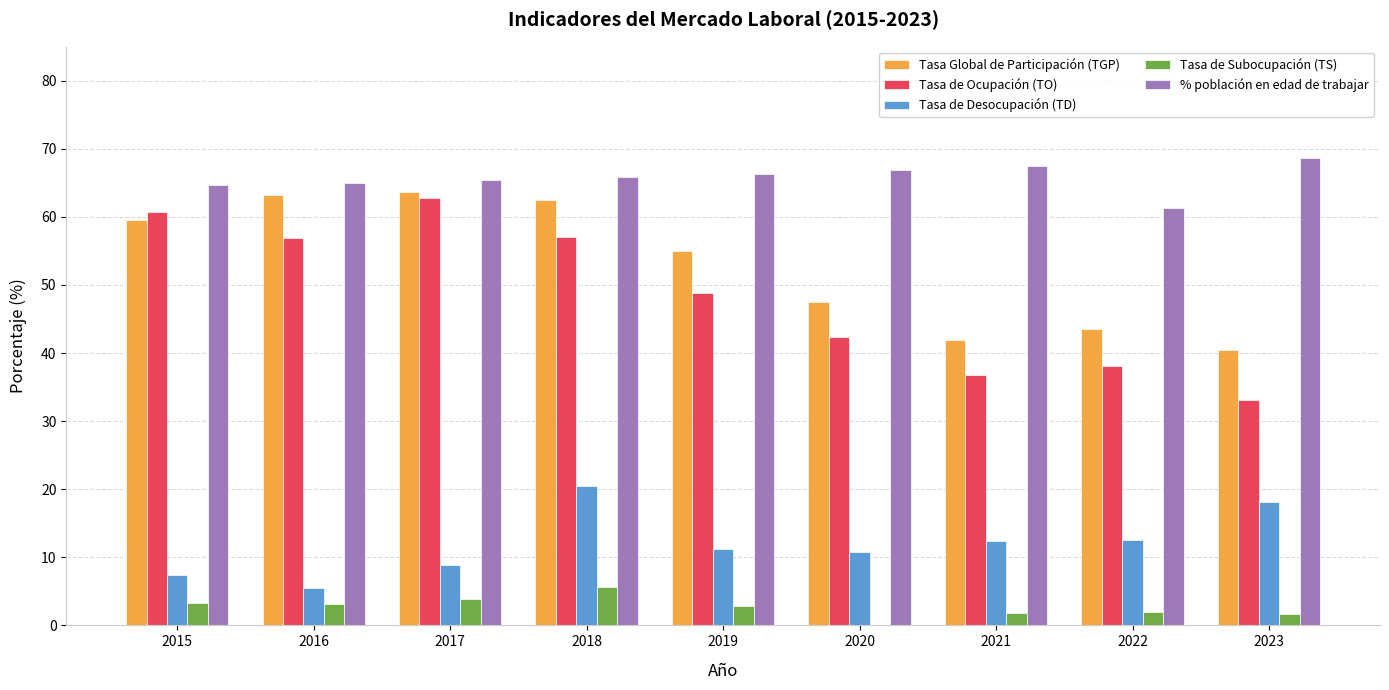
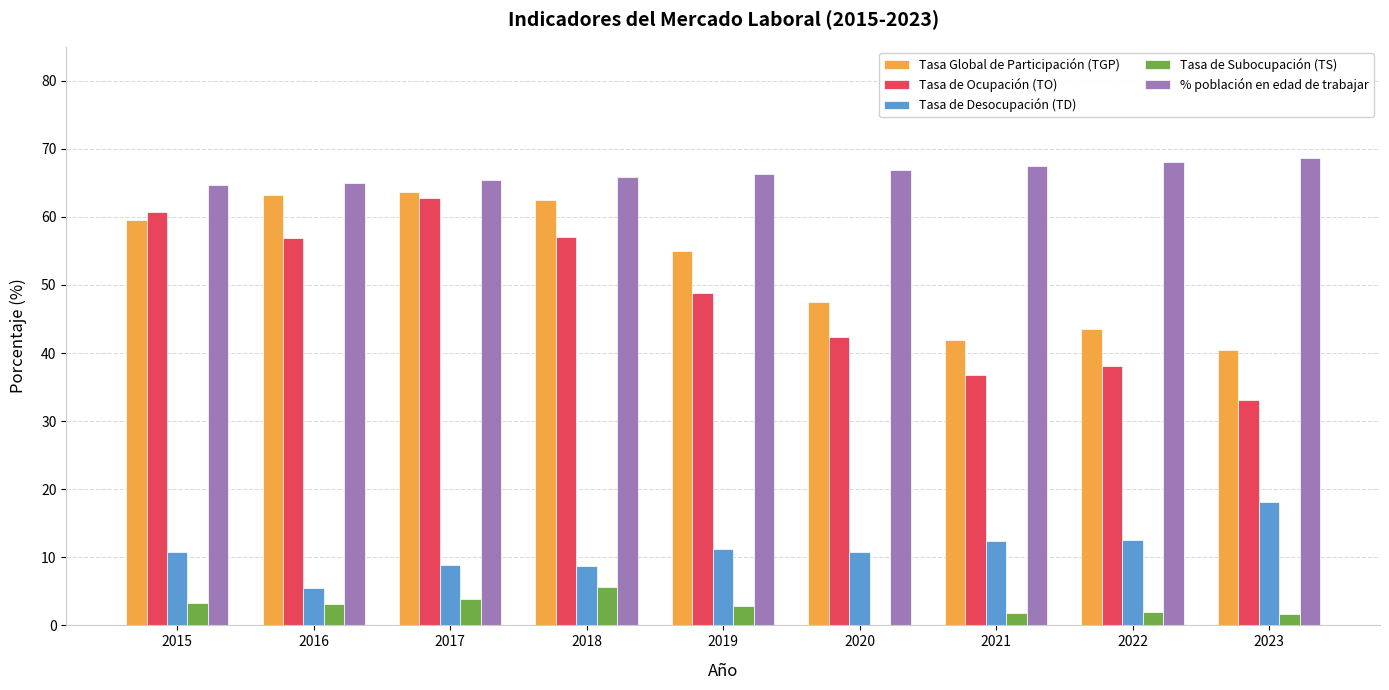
  {
    "Tasa Global de Participación (TGP)": {
      "2015": 60,
      "2016": 63,
      "2017": 64,
      "2018": 63,
      "2019": 55,
      "2020": 48,
      "2021": 42,
      "2022": 43,
      "2023": 41
    },
    "Tasa de Ocupación (TO)": {
      "2015": 61,
      "2016": 57,
      "2017": 63,
      "2018": 57,
      "2019": 49,
      "2020": 42,
      "2021": 37,
      "2022": 38,
      "2023": 33
    },
    "Tasa de Desocupación (TD)": {
-     "2015": 7,
+     "2015": 11,
      "2016": 5,
      "2017": 9,
-     "2018": 21,
+     "2018": 9,
      "2019": 11,
      "2020": 11,
      "2021": 12,
      "2022": 13,
      "2023": 18
    },
    "Tasa de Subocupación (TS)": {
      "2015": 3,
      "2016": 3,
      "2017": 4,
      "2018": 6,
      "2019": 3,
      "2020": 0,
      "2021": 2,
      "2022": 2,
      "2023": 2
    },
    "% población en edad de trabajar": {
      "2015": 65,
      "2016": 65,
      "2017": 65,
      "2018": 66,
      "2019": 66,
      "2020": 67,
      "2021": 68,
-     "2022": 61,
+     "2022": 68,
      "2023": 69
    }
  }
